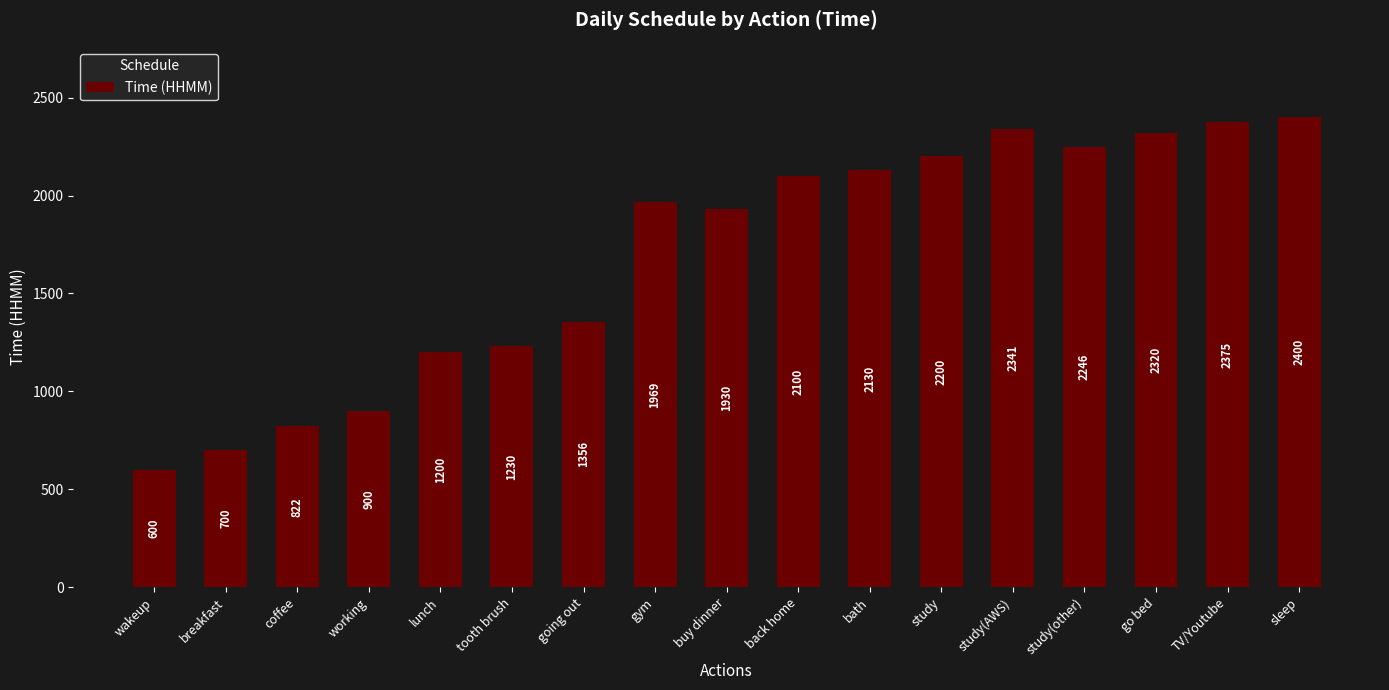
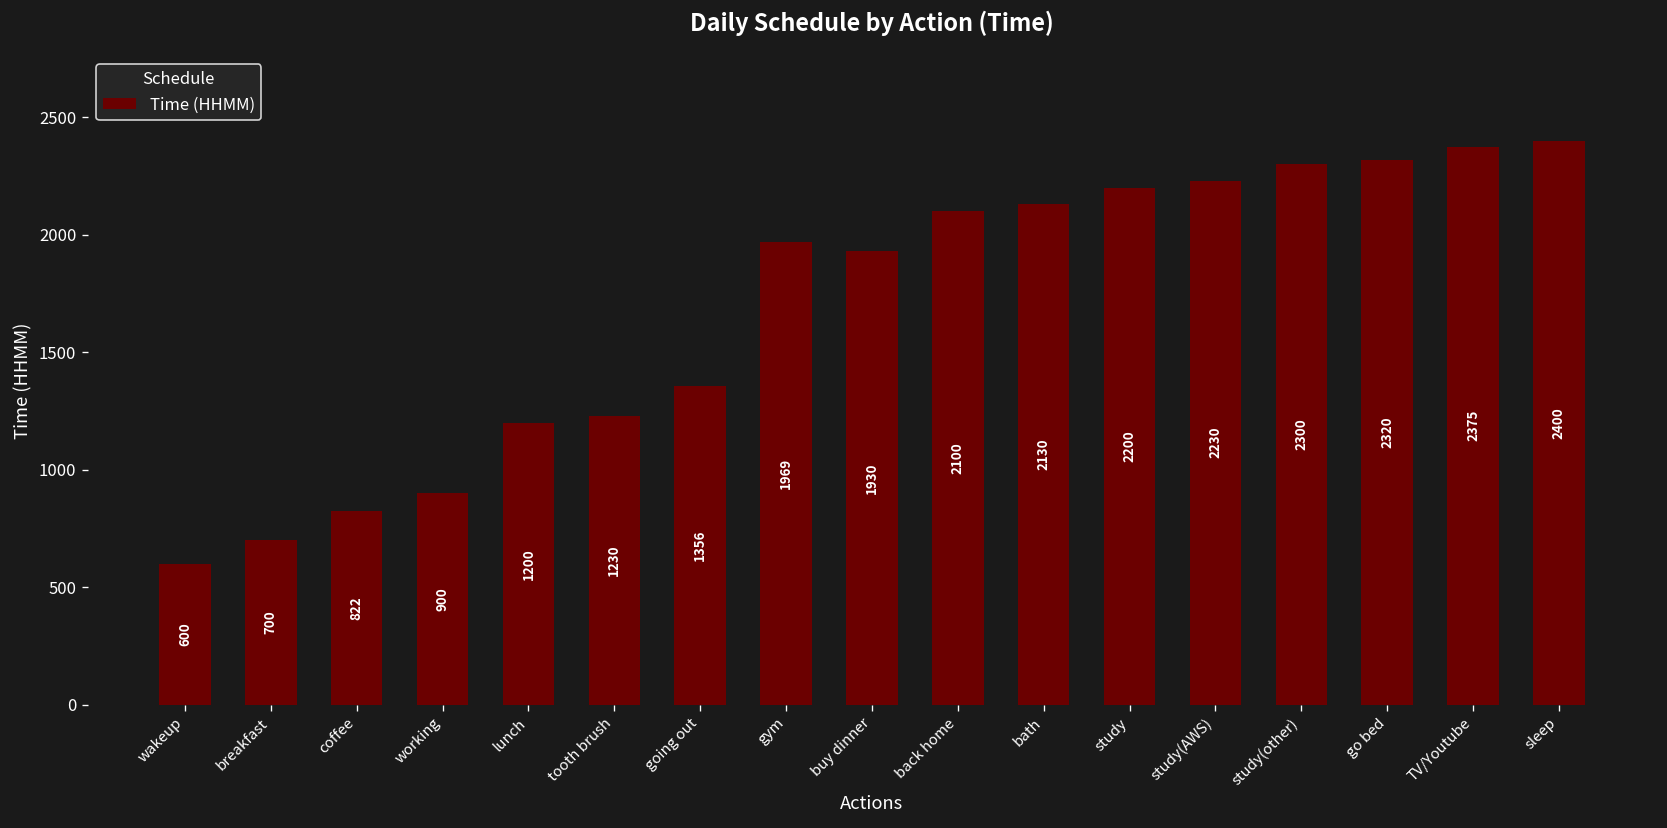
  {
    "wakeup": 600,
    "breakfast": 700,
    "coffee": 822,
    "working": 900,
    "lunch": 1200,
    "tooth brush": 1230,
    "going out": 1356,
    "gym": 1969,
    "buy dinner": 1930,
    "back home": 2100,
    "bath": 2130,
    "study": 2200,
-   "study(AWS)": 2341,
-   "study(other)": 2246,
+   "study(AWS)": 2230,
+   "study(other)": 2300,
    "go bed": 2320,
    "TV/Youtube": 2375,
    "sleep": 2400
  }
